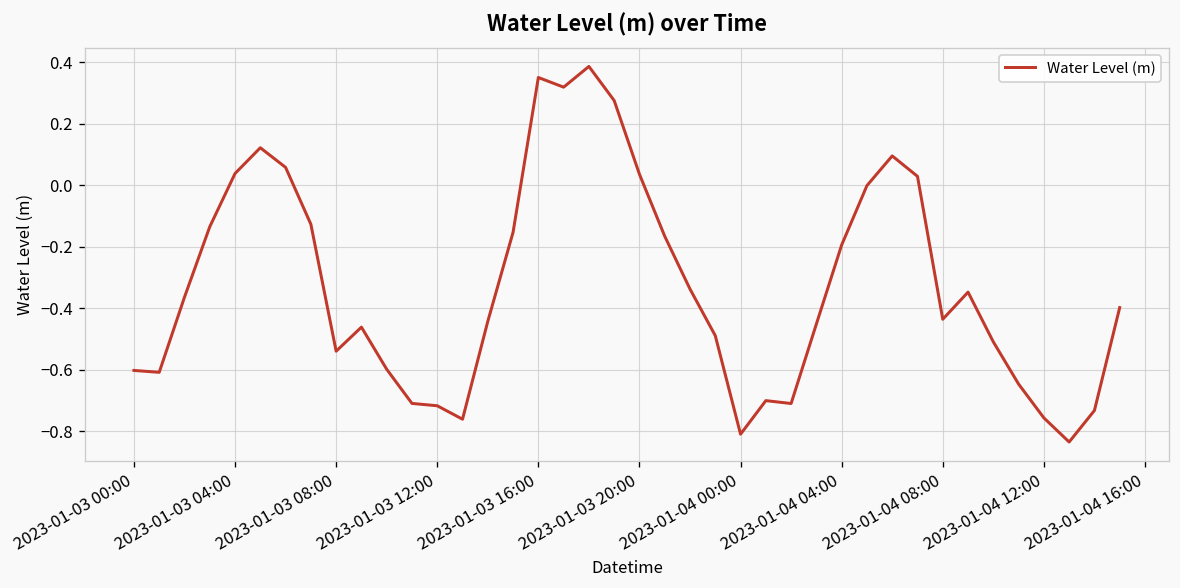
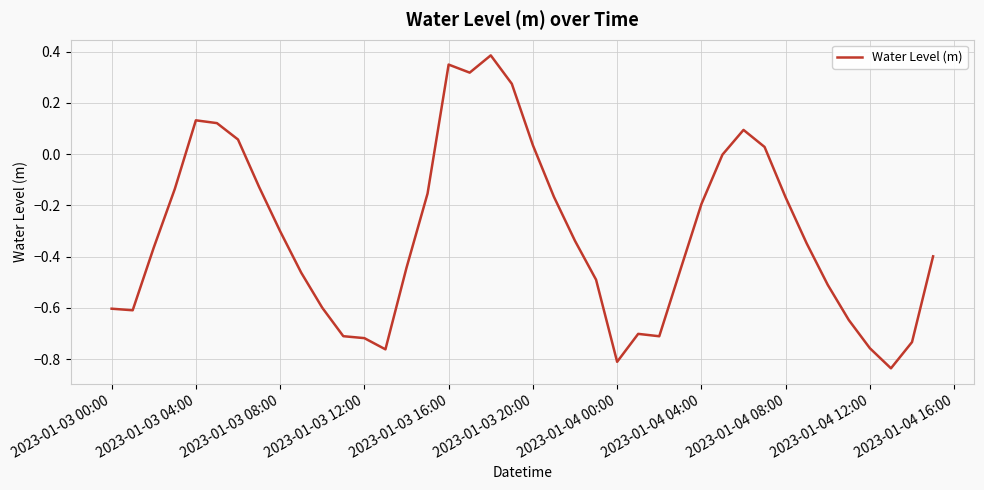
  {
    "2023-01-03 00:00": -0.60,
-   "2023-01-03 04:00": 0.04,
-   "2023-01-03 08:00": -0.54,
+   "2023-01-03 04:00": 0.13,
+   "2023-01-03 08:00": -0.30,
    "2023-01-03 12:00": -0.72,
    "2023-01-03 16:00": 0.35,
    "2023-01-03 20:00": 0.04,
    "2023-01-04 00:00": -0.81,
    "2023-01-04 04:00": -0.19,
-   "2023-01-04 08:00": -0.44,
+   "2023-01-04 08:00": -0.17,
    "2023-01-04 12:00": -0.76
  }
